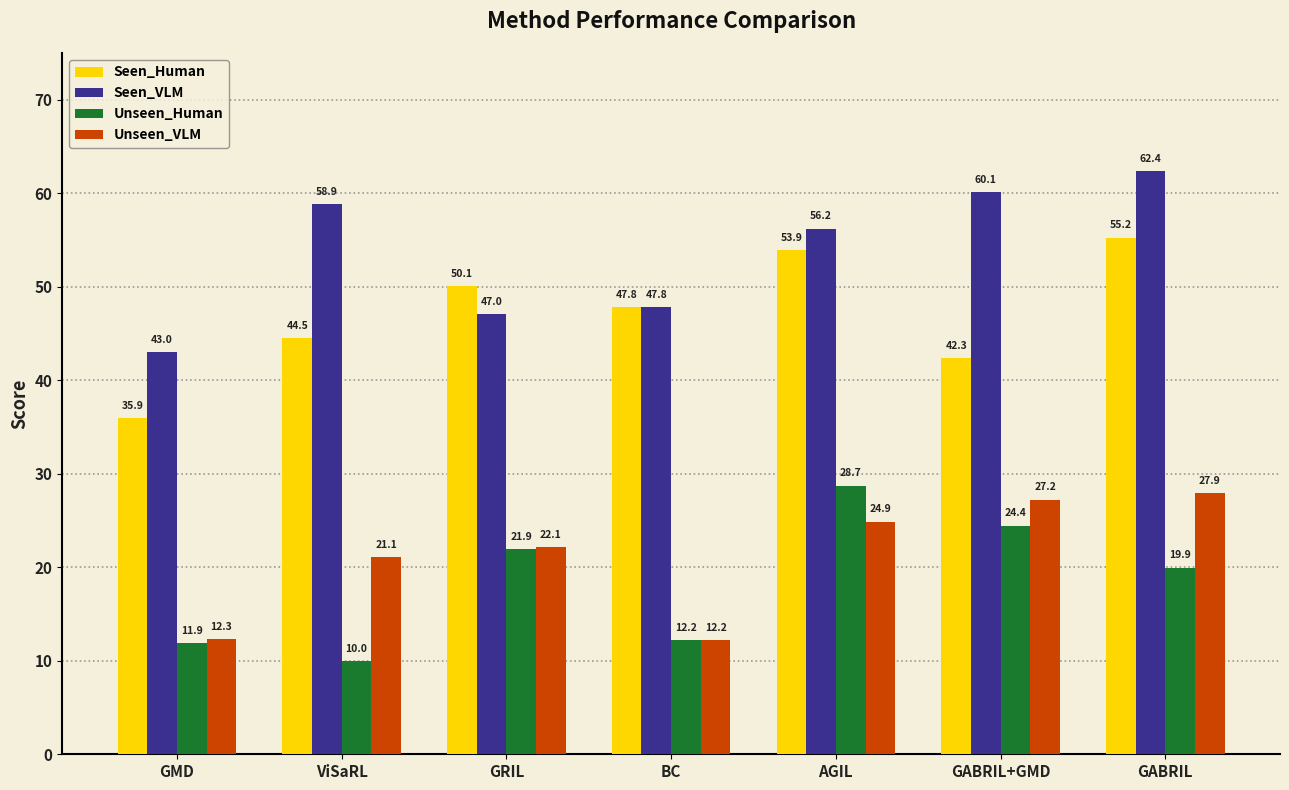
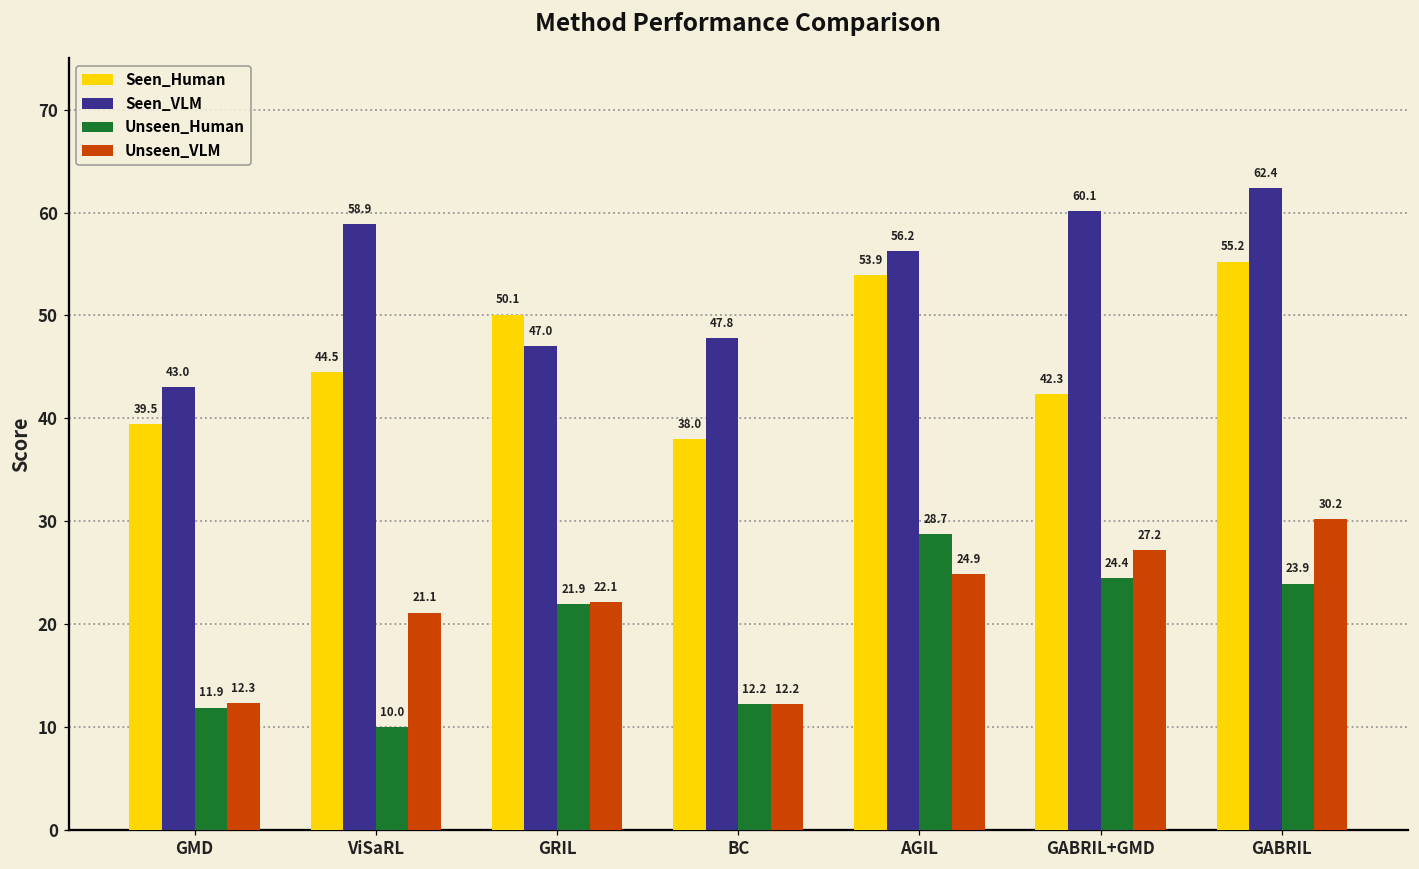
  {
    "Seen_Human": {
-     "GMD": 35.9,
+     "GMD": 39.5,
      "ViSaRL": 44.5,
      "GRIL": 50.1,
-     "BC": 47.8,
+     "BC": 38.0,
      "AGIL": 53.9,
      "GABRIL+GMD": 42.3,
      "GABRIL": 55.2
    },
    "Seen_VLM": {
      "GMD": 43.0,
      "ViSaRL": 58.9,
      "GRIL": 47.0,
      "BC": 47.8,
      "AGIL": 56.2,
      "GABRIL+GMD": 60.1,
      "GABRIL": 62.4
    },
    "Unseen_Human": {
      "GMD": 11.9,
      "ViSaRL": 10.0,
      "GRIL": 21.9,
      "BC": 12.2,
      "AGIL": 28.7,
      "GABRIL+GMD": 24.4,
-     "GABRIL": 19.9
+     "GABRIL": 23.9
    },
    "Unseen_VLM": {
      "GMD": 12.3,
      "ViSaRL": 21.1,
      "GRIL": 22.1,
      "BC": 12.2,
      "AGIL": 24.9,
      "GABRIL+GMD": 27.2,
-     "GABRIL": 27.9
+     "GABRIL": 30.2
    }
  }
